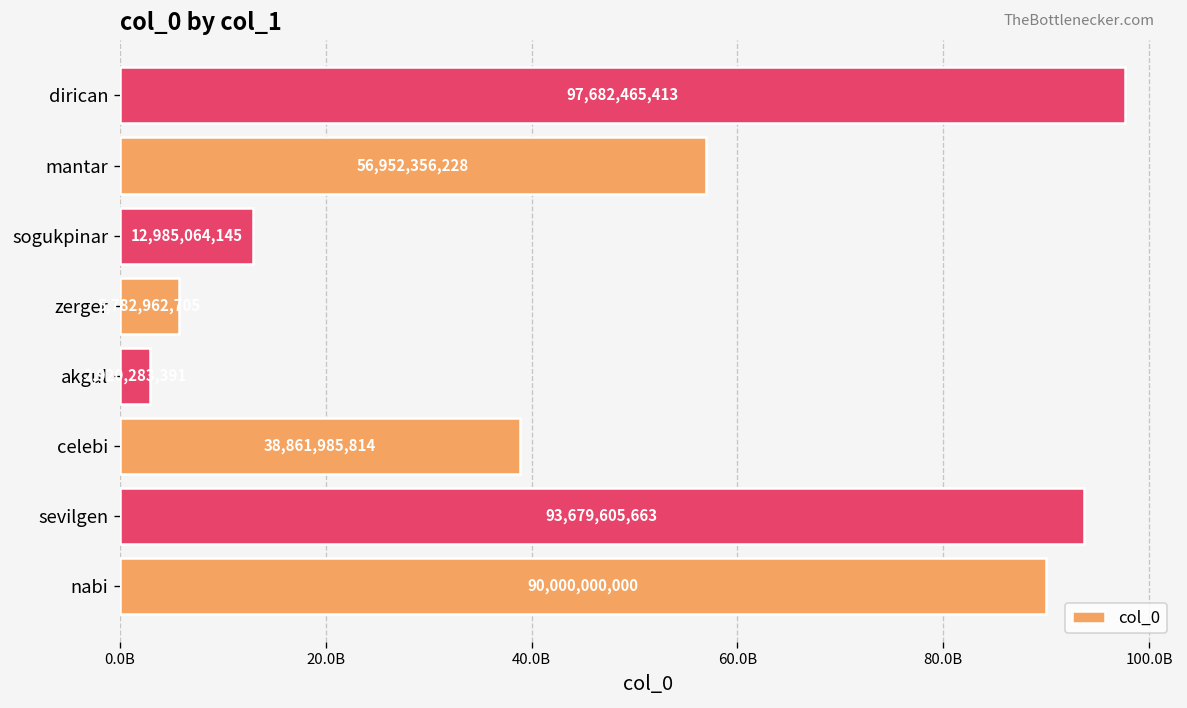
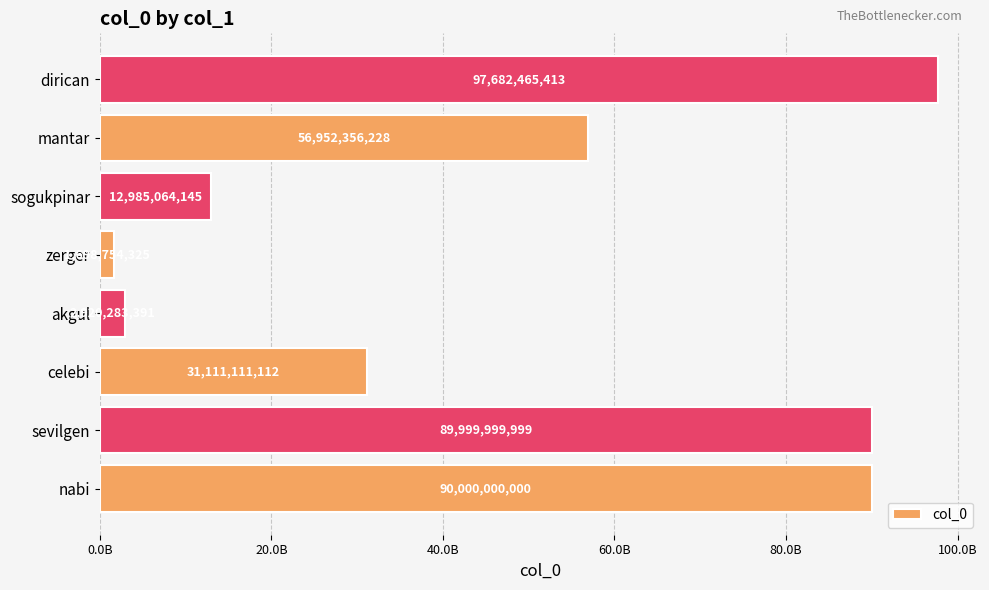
  {
    "dirican": "97,682,465,413",
    "mantar": "56,952,356,228",
    "sogukpinar": "12,985,064,145",
-   "zerger": "6000000000",
-   "celebi": "38,861,985,814",
-   "sevilgen": "93,679,605,663",
+   "zerger": "2000000000",
+   "celebi": "31,111,111,112",
+   "sevilgen": "89,999,999,999",
    "nabi": "90,000,000,000"
  }
